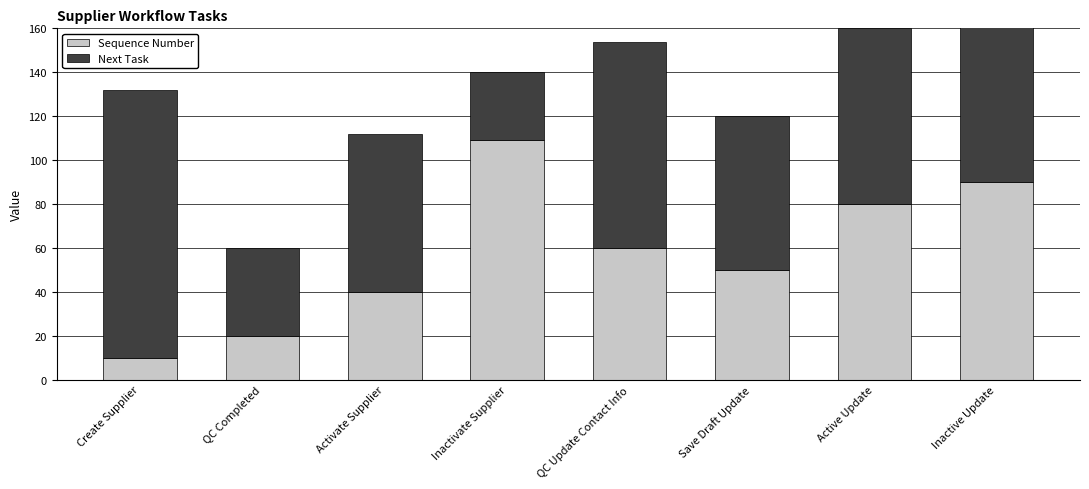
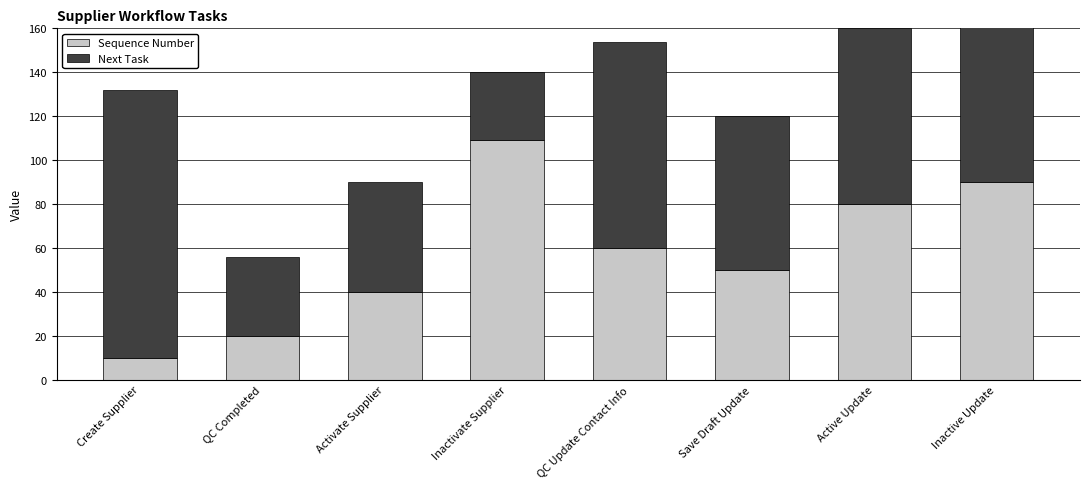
  {
    "Sequence Number": {
      "Create Supplier": 10,
      "QC Completed": 20,
      "Activate Supplier": 40,
      "Inactivate Supplier": 109,
      "QC Update Contact Info": 60,
      "Save Draft Update": 50,
      "Active Update": 80,
      "Inactive Update": 90
    },
    "Next Task": {
      "Create Supplier": 122,
-     "QC Completed": 40,
-     "Activate Supplier": 72,
+     "QC Completed": 36,
+     "Activate Supplier": 50,
      "Inactivate Supplier": 31,
      "QC Update Contact Info": 94,
      "Save Draft Update": 70,
      "Active Update": 80
    }
  }
